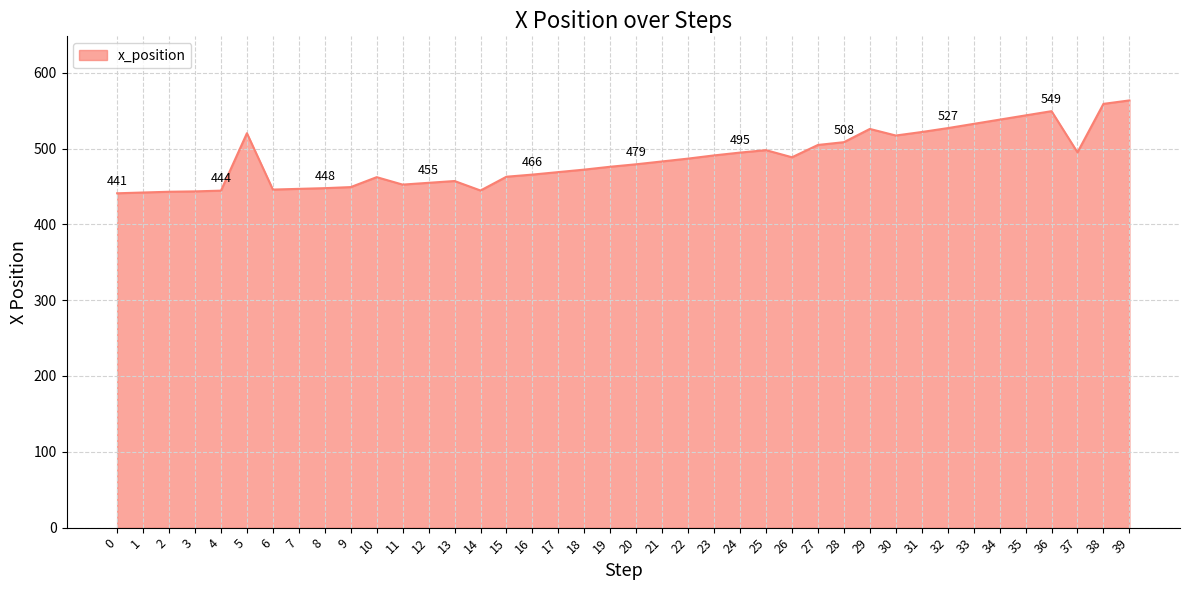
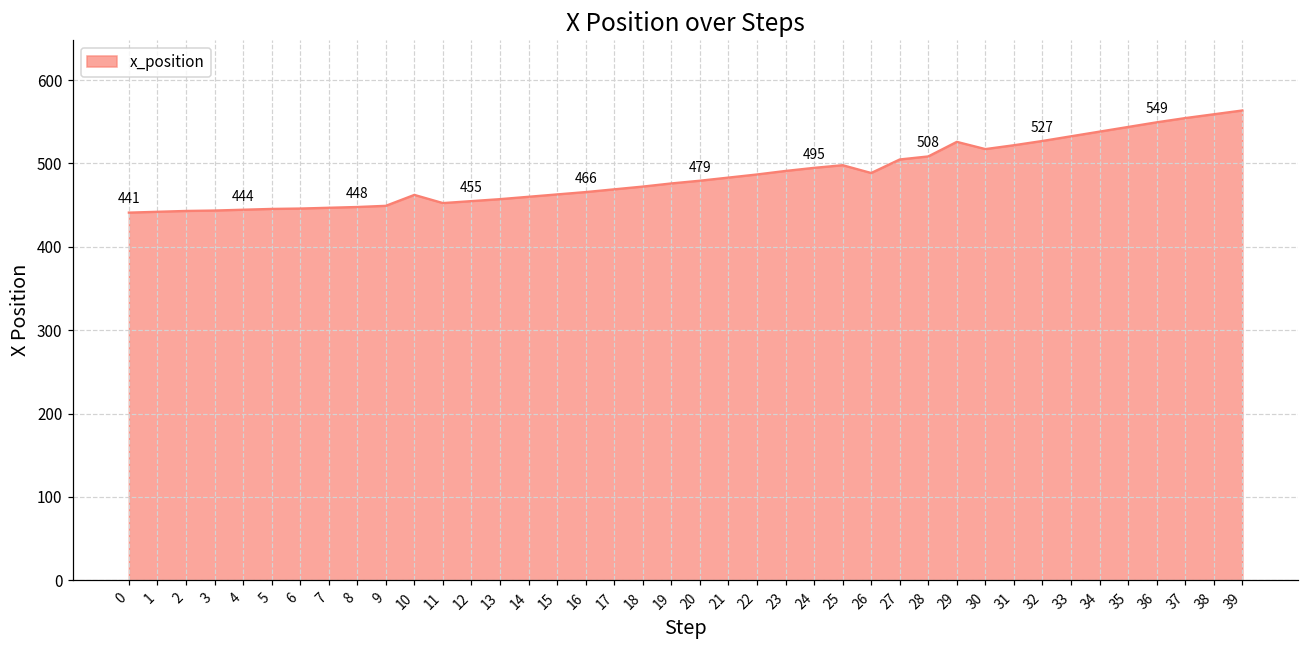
  {
    "1": 440,
    "2": 440,
    "3": 440,
-   "5": 520,
+   "5": 450,
    "6": 450,
    "7": 450,
    "9": 450,
    "10": 460,
    "11": 450,
    "13": 460,
-   "14": 440,
+   "14": 460,
    "15": 460,
    "17": 470,
    "18": 470,
    "19": 480,
    "21": 480,
    "22": 490,
    "23": 490,
    "25": 500,
    "26": 490,
    "27": 500,
    "29": 530,
    "30": 520,
    "31": 520,
    "33": 530,
    "34": 540,
    "35": 540,
-   "37": 490,
+   "37": 550,
    "38": 560,
    "39": 560
  }
